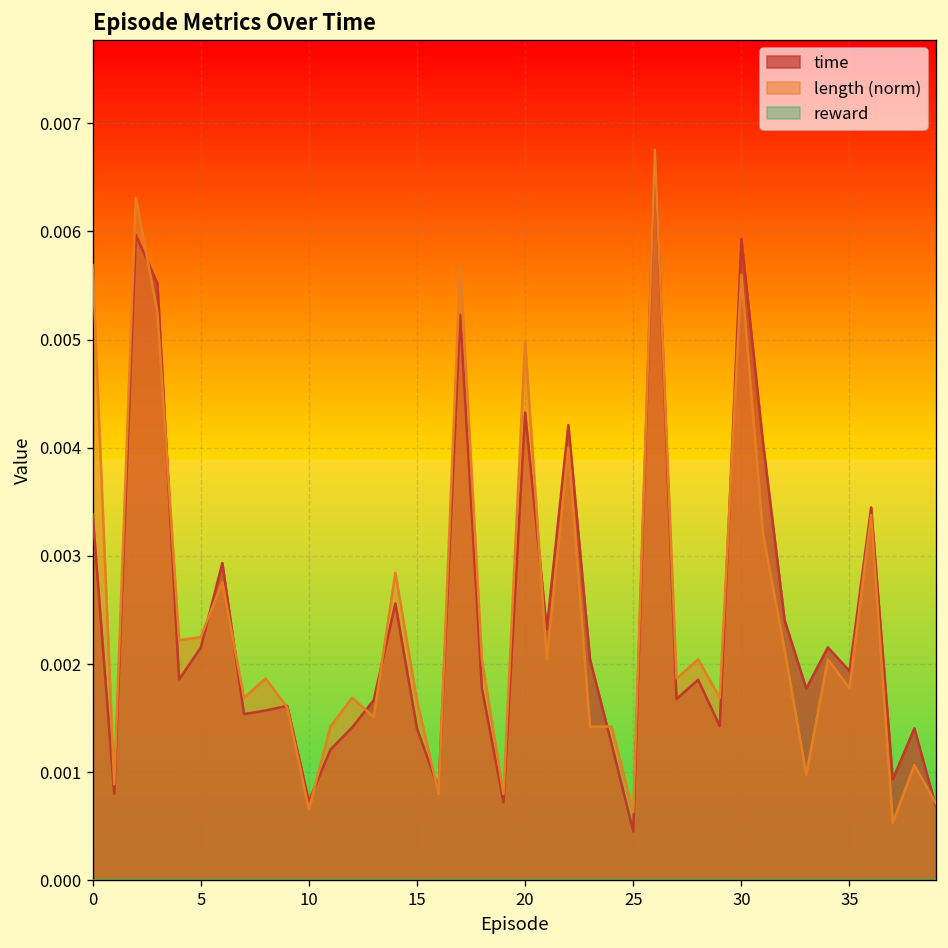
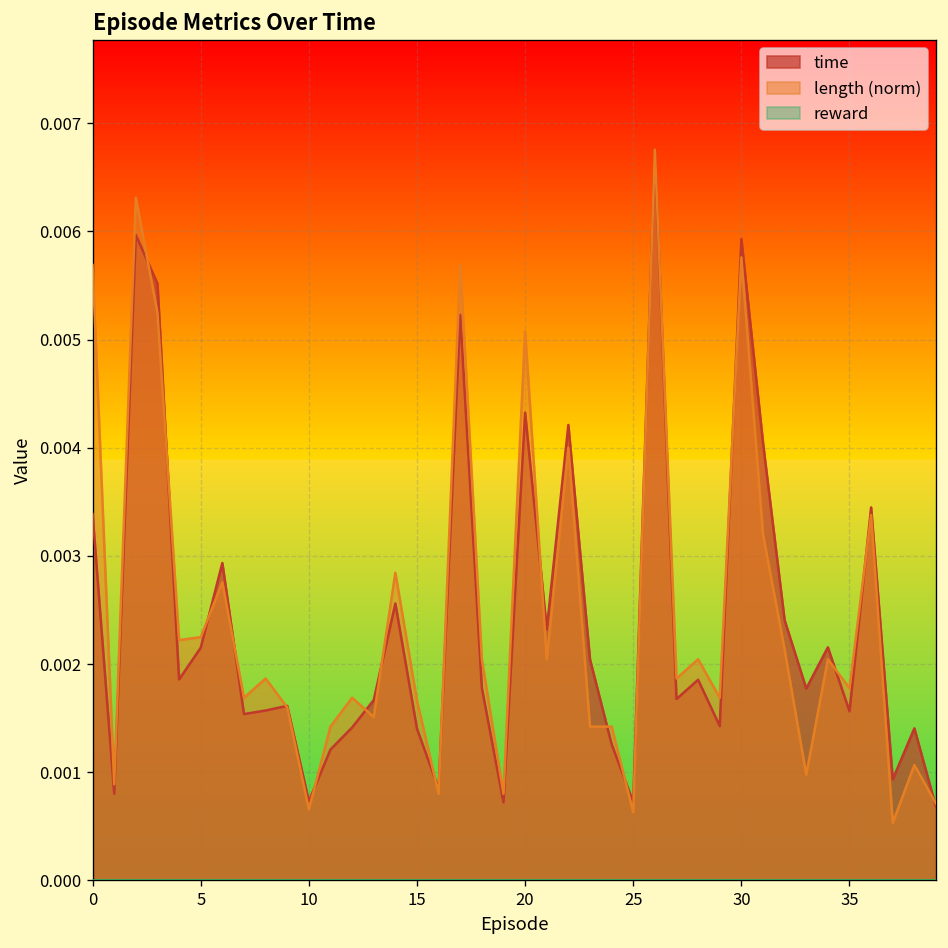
  {
    "time": {
      "0": 0.0034,
      "5": 0.0022,
      "10": 0.0007,
      "15": 0.0014,
      "20": 0.0043,
-     "25": 0.0005,
+     "25": 0.0007,
      "30": 0.0059,
-     "35": 0.0019
+     "35": 0.0016
    },
    "length (norm)": {
      "0": 0.0057,
      "5": 0.0022,
      "10": 0.0007,
      "15": 0.0017,
-     "20": 0.0050,
+     "20": 0.0051,
      "25": 0.0006,
-     "30": 0.0056,
+     "30": 0.0058,
      "35": 0.0018
    },
    "reward": {
      "0": 0.0000,
      "5": 0.0000,
      "10": 0.0000,
      "15": 0.0000,
      "20": 0.0000,
      "25": 0.0000,
      "30": 0.0000,
      "35": 0.0000
    }
  }
